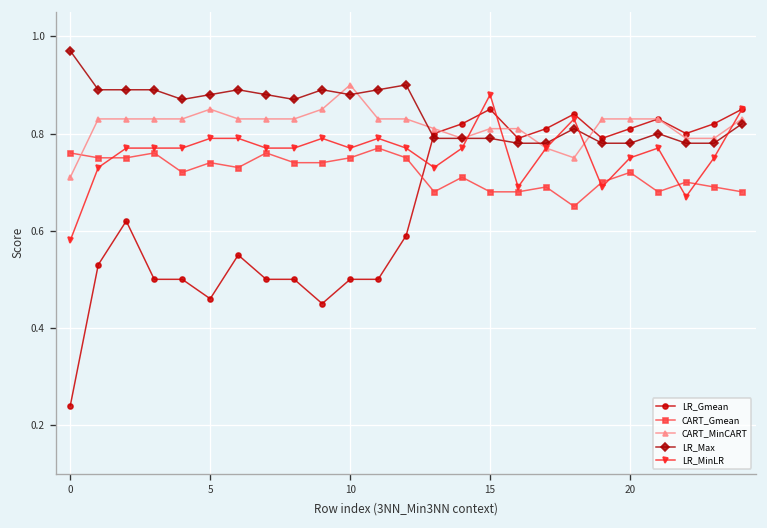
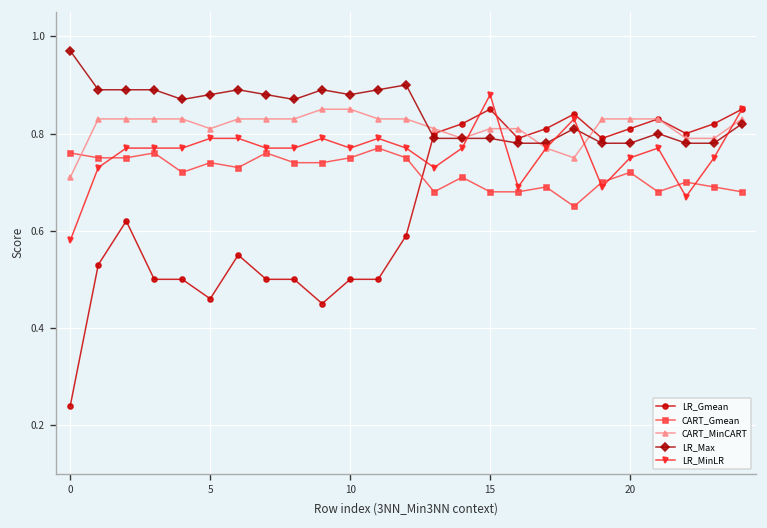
  {
    "CART_MinCART": {
      "0": 0.71,
-     "5": 0.85,
-     "10": 0.90,
+     "5": 0.81,
+     "10": 0.85,
      "15": 0.81,
      "20": 0.83
    }
  }
